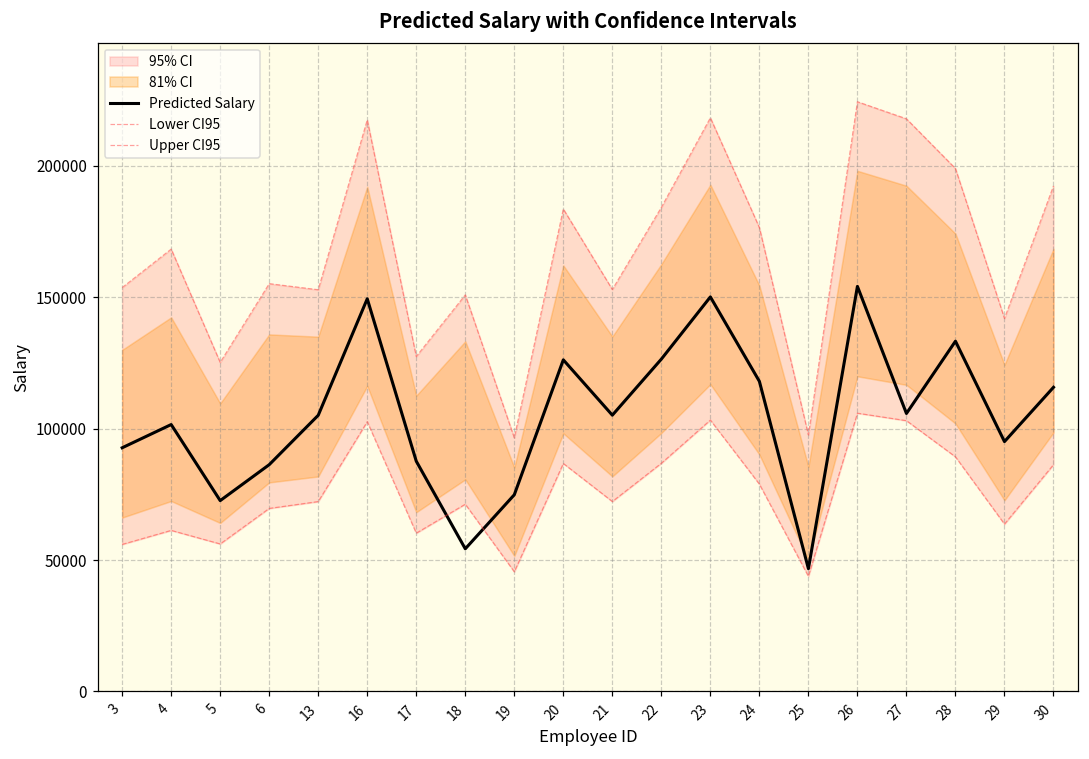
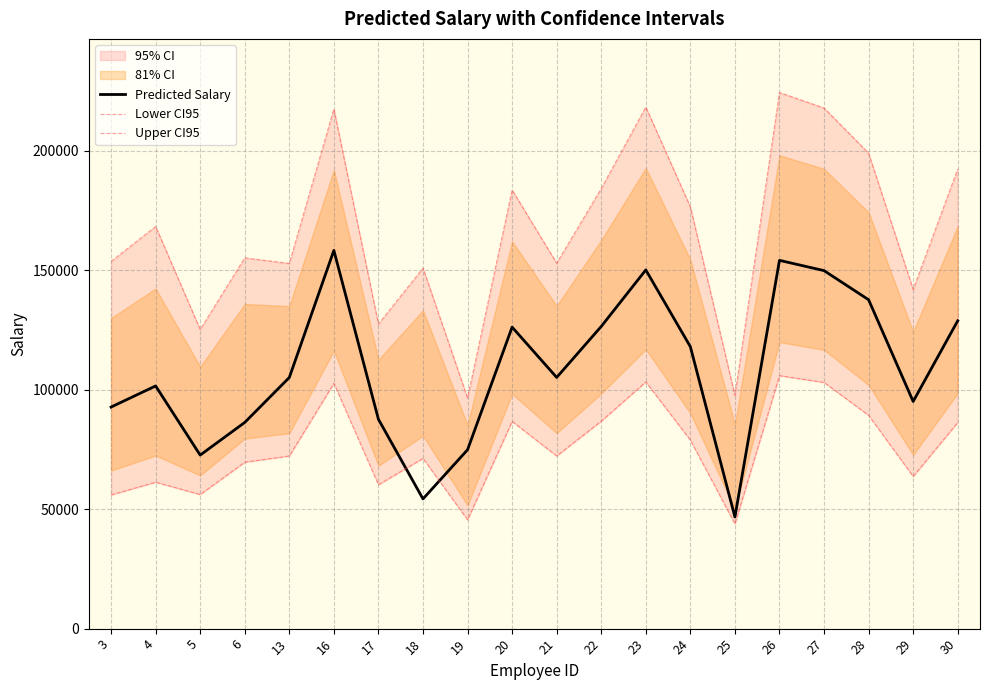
  {
    "Predicted Salary": {
      "3": 93000,
      "4": 102000,
      "5": 73000,
      "6": 86000,
      "13": 105000,
-     "16": 149000,
+     "16": 158000,
      "17": 88000,
      "18": 54000,
      "19": 75000,
      "20": 126000,
      "21": 105000,
      "22": 126000,
      "23": 150000,
      "24": 118000,
      "25": 47000,
      "26": 154000,
-     "27": 106000,
-     "28": 133000,
+     "27": 150000,
+     "28": 138000,
      "29": 95000,
-     "30": 116000
+     "30": 129000
    }
  }
